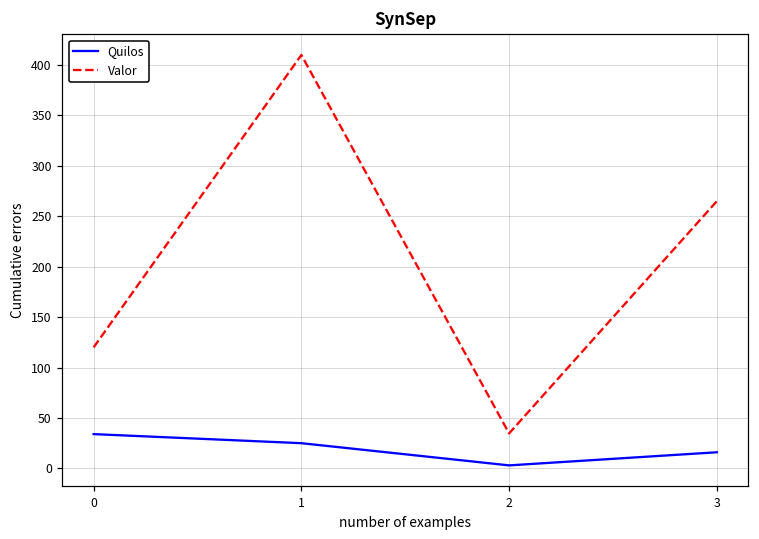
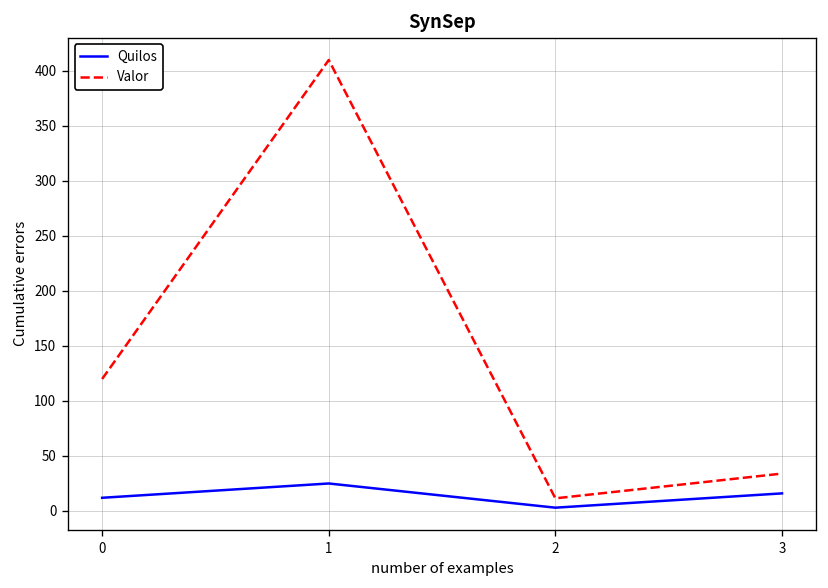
  {
    "Quilos": {
-     "0": 30,
+     "0": 10,
      "1": 30,
      "2": 0,
      "3": 20
    },
    "Valor": {
      "0": 120,
      "1": 410,
-     "2": 30,
-     "3": 270
+     "2": 10,
+     "3": 30
    }
  }
